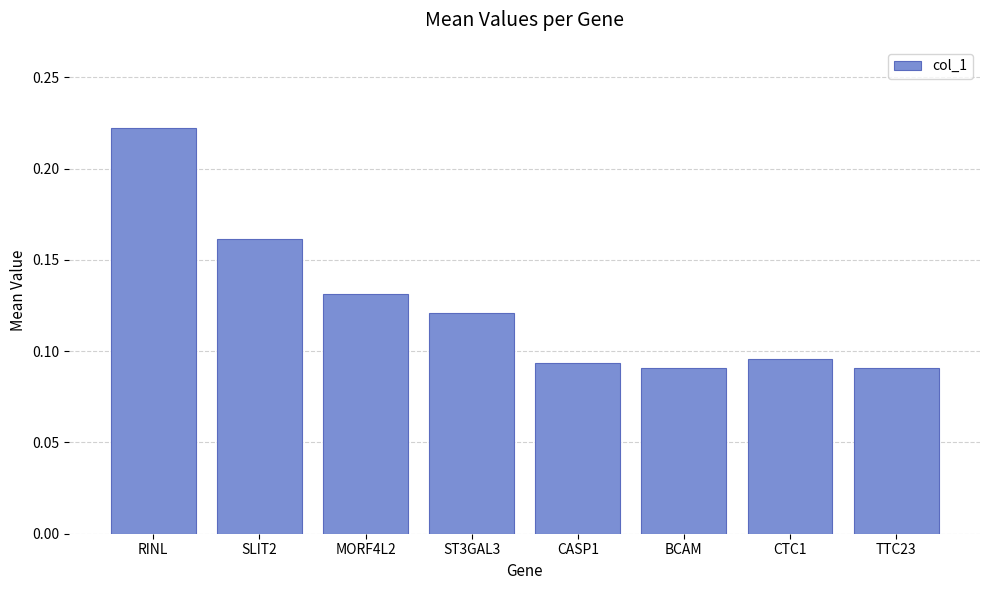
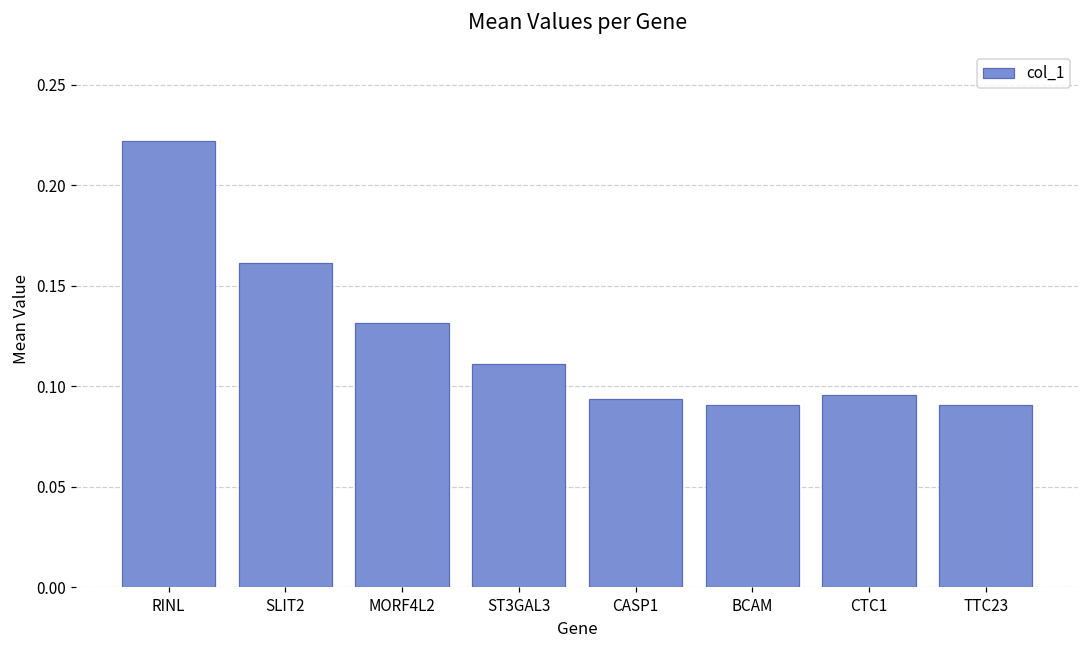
  {
    "RINL": 0.222,
    "SLIT2": 0.162,
    "MORF4L2": 0.131,
-   "ST3GAL3": 0.121,
+   "ST3GAL3": 0.111,
    "CASP1": 0.094,
    "BCAM": 0.091,
    "CTC1": 0.096,
    "TTC23": 0.091
  }
